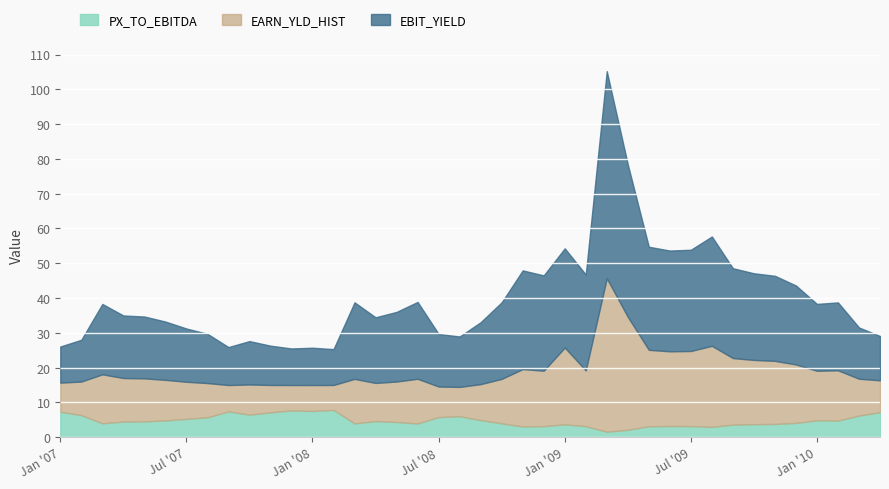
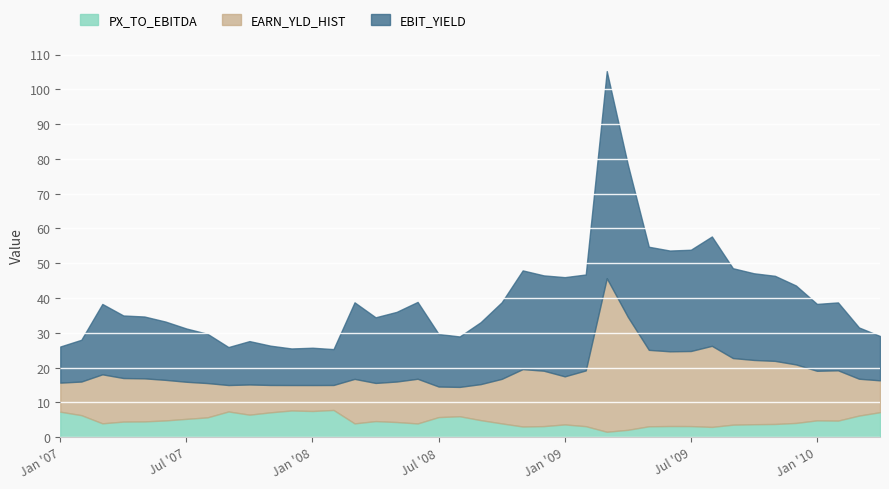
  {
    "PX_TO_EBITDA": {
      "Jan '07": 7,
      "Jul '07": 5,
      "Jan '08": 8,
      "Jul '08": 6,
      "Jan '09": 4,
      "Jul '09": 3,
      "Jan '10": 5
    },
    "EARN_YLD_HIST": {
      "Jan '07": 8,
      "Jul '07": 11,
      "Jan '08": 7,
      "Jul '08": 9,
-     "Jan '09": 22,
+     "Jan '09": 14,
      "Jul '09": 22,
      "Jan '10": 14
    },
    "EBIT_YIELD": {
      "Jan '07": 10,
      "Jul '07": 15,
      "Jan '08": 11,
      "Jul '08": 15,
      "Jan '09": 29,
      "Jul '09": 29,
      "Jan '10": 19
    }
  }
